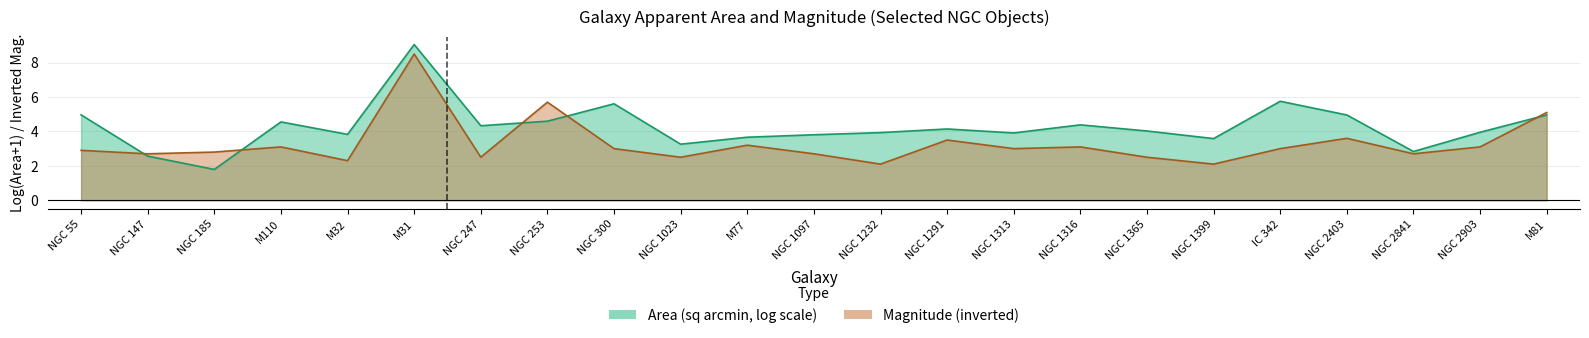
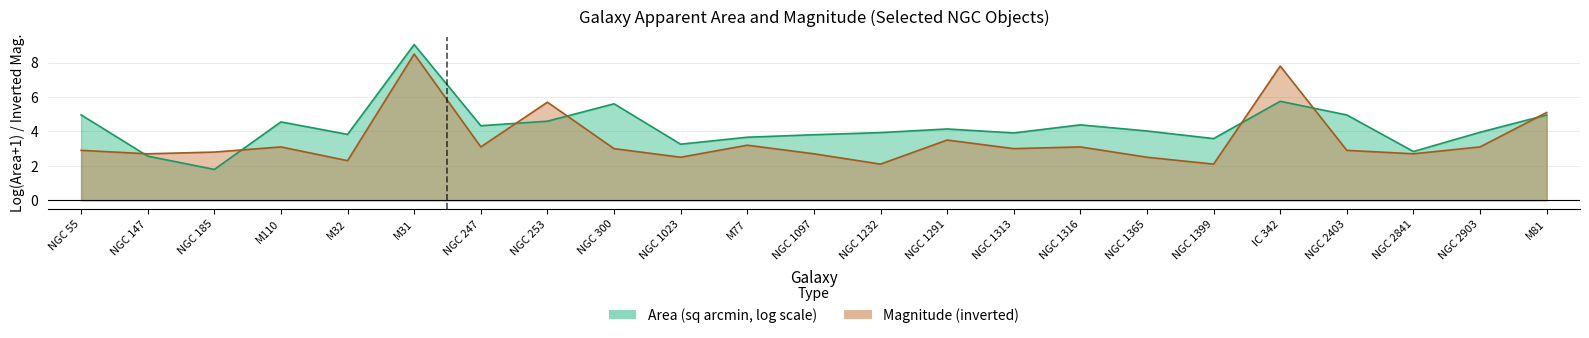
  {
    "Magnitude (inverted)": {
      "NGC 55": 2.9,
      "NGC 185": 2.8,
      "M110": 3.1,
      "M32": 2.3,
      "M31": 8.5,
-     "NGC 247": 2.5,
+     "NGC 247": 3.1,
      "NGC 253": 5.7,
      "NGC 300": 3.0,
      "NGC 1023": 2.5,
      "M77": 3.2,
      "NGC 1097": 2.7,
      "NGC 1232": 2.1,
      "NGC 1291": 3.5,
      "NGC 1313": 3.0,
      "NGC 1316": 3.1,
      "NGC 1365": 2.5,
      "NGC 1399": 2.1,
-     "IC 342": 3.0,
-     "NGC 2403": 3.6,
+     "IC 342": 7.8,
+     "NGC 2403": 2.9,
      "NGC 2903": 3.1
    }
  }
